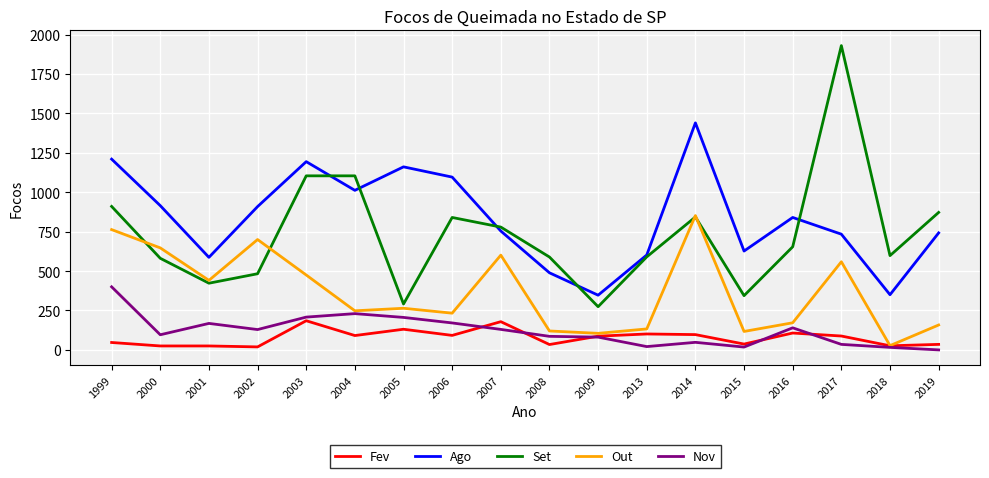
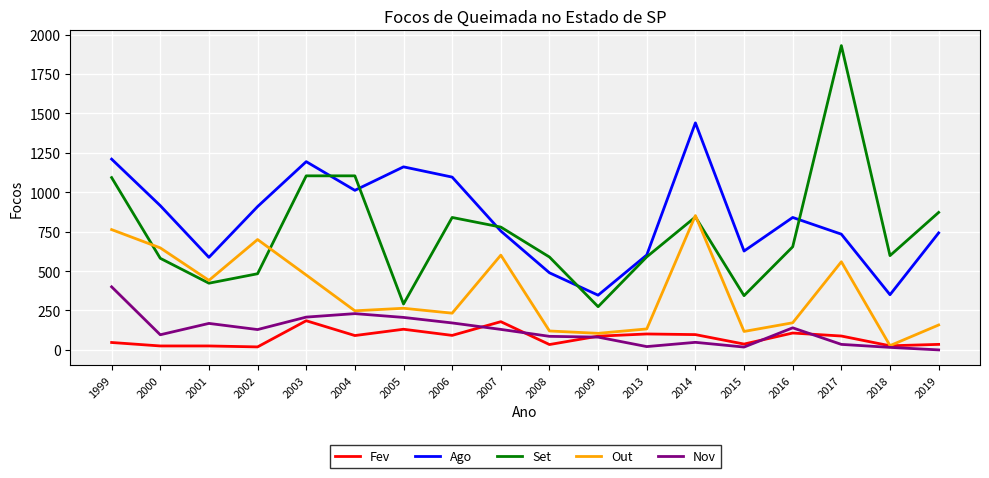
  {
    "Fev": {
      "1999": 50,
      "2000": 30,
      "2001": 30,
      "2002": 20,
      "2003": 190,
      "2004": 90,
      "2005": 130,
      "2006": 90,
      "2007": 180,
      "2008": 30,
      "2013": 100,
      "2014": 100,
      "2015": 40,
      "2016": 110,
      "2017": 90,
      "2019": 40
    },
    "Ago": {
      "1999": 1210,
      "2000": 920,
      "2001": 590,
      "2002": 910,
      "2003": 1190,
      "2004": 1010,
      "2005": 1160,
      "2006": 1100,
      "2007": 750,
      "2008": 490,
      "2009": 350,
      "2014": 1440,
      "2015": 630,
      "2016": 840,
      "2017": 730,
      "2018": 350,
      "2019": 740
    },
    "Set": {
-     "1999": 910,
+     "1999": 1090,
      "2000": 580,
      "2001": 420,
      "2002": 480,
      "2003": 1100,
      "2004": 1100,
      "2005": 290,
      "2006": 840,
      "2007": 780,
      "2008": 590,
      "2009": 270,
      "2015": 340,
      "2016": 650,
      "2017": 1930,
      "2018": 600,
      "2019": 870
    },
    "Out": {
      "1999": 760,
      "2000": 650,
      "2001": 440,
      "2002": 700,
      "2003": 480,
      "2004": 250,
      "2005": 260,
      "2006": 230,
      "2007": 600,
      "2008": 120,
      "2009": 110,
      "2013": 130,
      "2015": 120,
      "2016": 170,
      "2017": 560,
      "2019": 160
    },
    "Nov": {
      "1999": 400,
      "2000": 100,
      "2001": 170,
      "2002": 130,
      "2003": 210,
      "2004": 230,
      "2005": 210,
      "2006": 170,
      "2007": 130,
      "2008": 90,
      "2013": 20,
      "2014": 50,
      "2015": 20,
      "2016": 140,
      "2017": 40,
      "2019": 0
    }
  }
